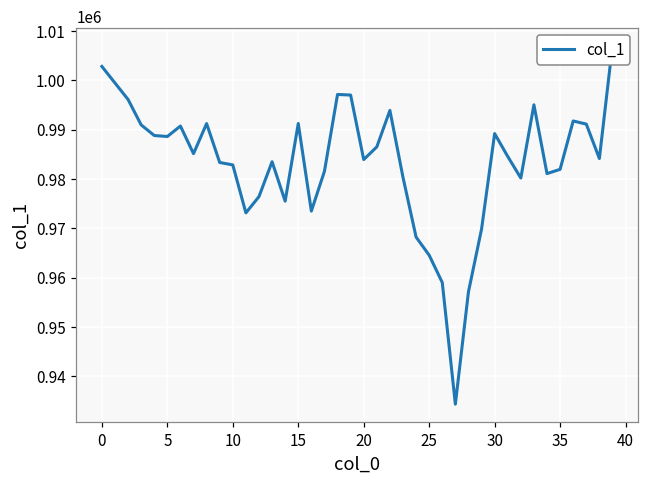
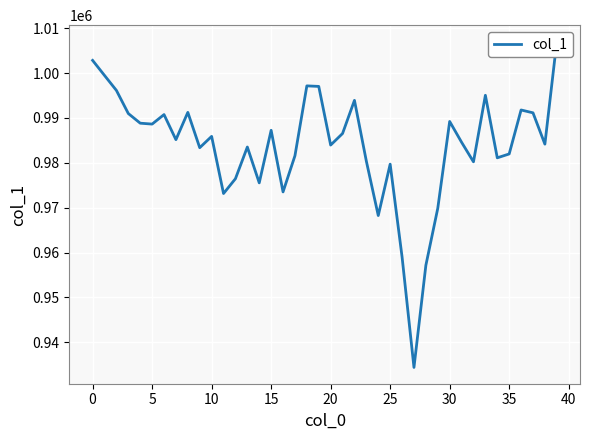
  {
    "0": 1003000,
    "5": 989000,
-   "10": 983000,
-   "15": 991000,
+   "10": 986000,
+   "15": 987000,
    "20": 984000,
-   "25": 965000,
+   "25": 980000,
    "30": 989000,
    "35": 982000
  }
